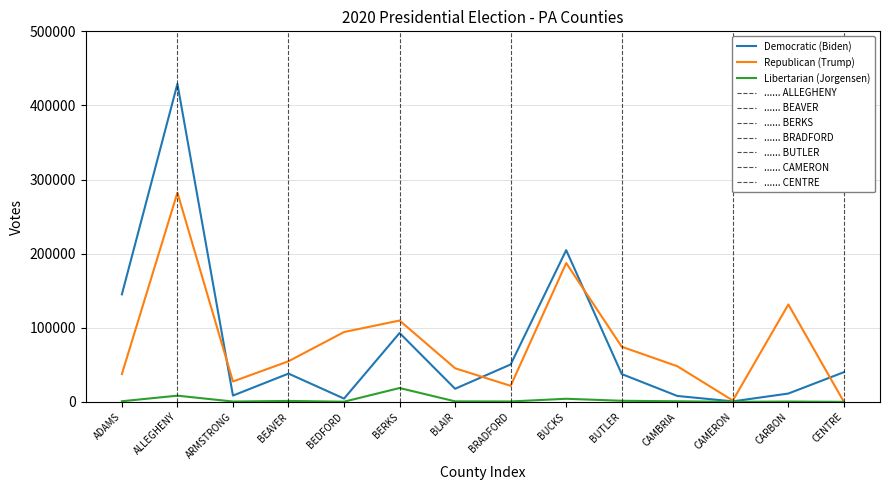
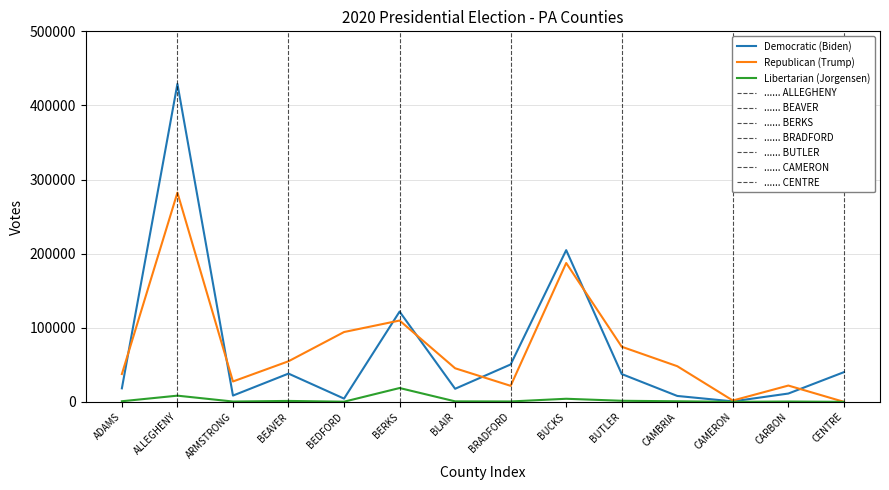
  {
    "Democratic (Biden)": {
-     "ADAMS": 150000,
+     "ADAMS": 20000,
      "ALLEGHENY": 430000,
      "ARMSTRONG": 10000,
      "BEAVER": 40000,
      "BEDFORD": 0,
-     "BERKS": 90000,
+     "BERKS": 120000,
      "BLAIR": 20000,
      "BRADFORD": 50000,
      "BUCKS": 200000,
      "BUTLER": 40000,
      "CAMBRIA": 10000,
      "CARBON": 10000,
      "CENTRE": 40000
    },
    "Republican (Trump)": {
      "ADAMS": 40000,
      "ALLEGHENY": 280000,
      "ARMSTRONG": 30000,
      "BEAVER": 50000,
      "BEDFORD": 90000,
      "BERKS": 110000,
      "BLAIR": 50000,
      "BRADFORD": 20000,
      "BUCKS": 190000,
      "BUTLER": 70000,
      "CAMBRIA": 50000,
-     "CARBON": 130000
+     "CARBON": 20000
    },
    "Libertarian (Jorgensen)": {
      "ADAMS": 0,
      "ALLEGHENY": 10000,
      "ARMSTRONG": 0,
      "BEAVER": 0,
      "BEDFORD": 0,
      "BERKS": 20000,
      "BLAIR": 0,
      "BRADFORD": 0,
      "BUCKS": 0,
      "BUTLER": 0,
      "CAMBRIA": 0,
      "CARBON": 0
    }
  }
